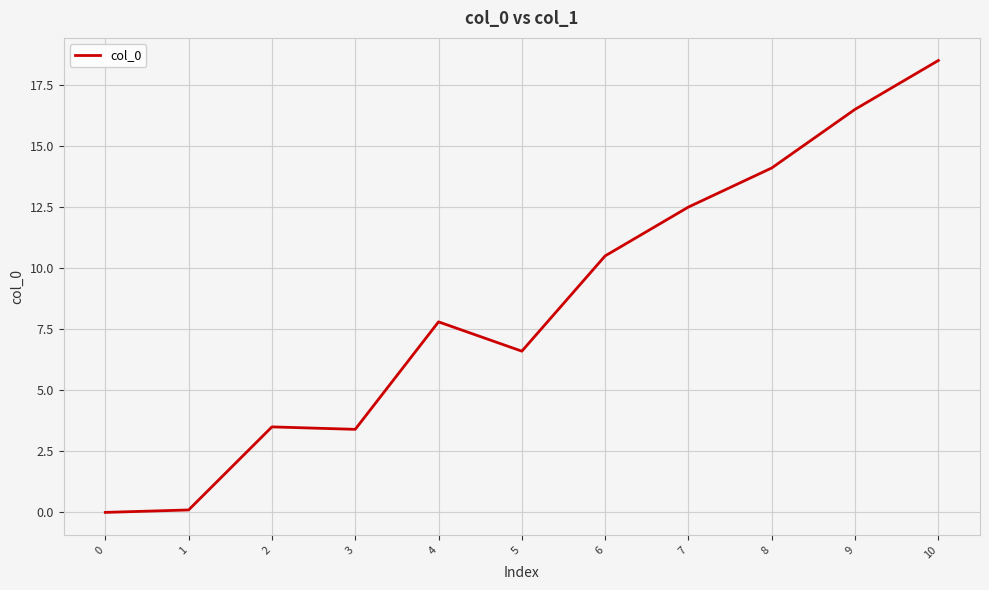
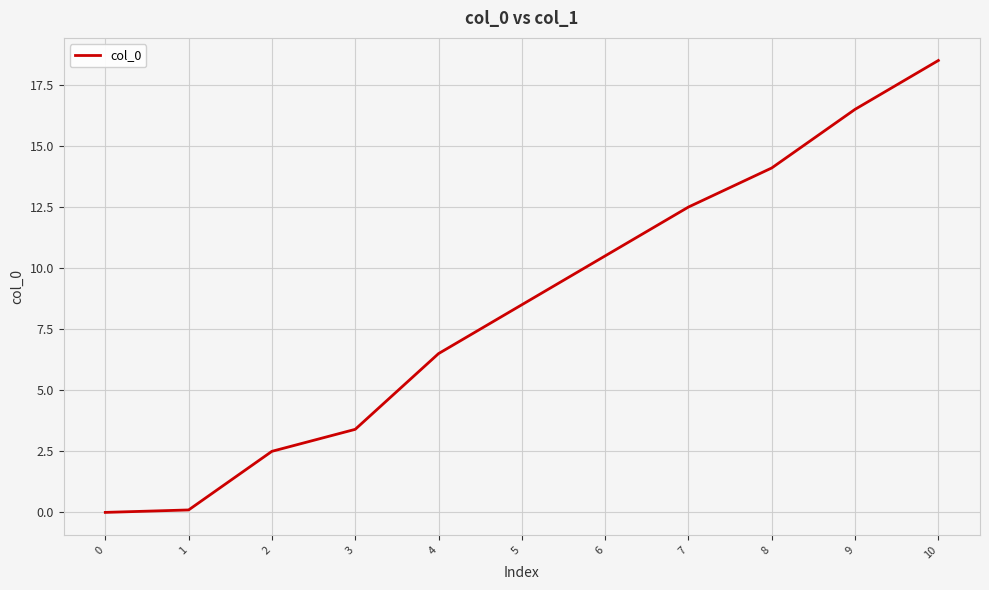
  {
    "0": 0.0,
    "1": 0.1,
-   "2": 3.5,
+   "2": 2.5,
    "3": 3.4,
-   "4": 7.8,
-   "5": 6.6,
+   "4": 6.5,
+   "5": 8.5,
    "6": 10.5,
    "7": 12.5,
    "8": 14.1,
    "9": 16.5,
    "10": 18.5
  }
